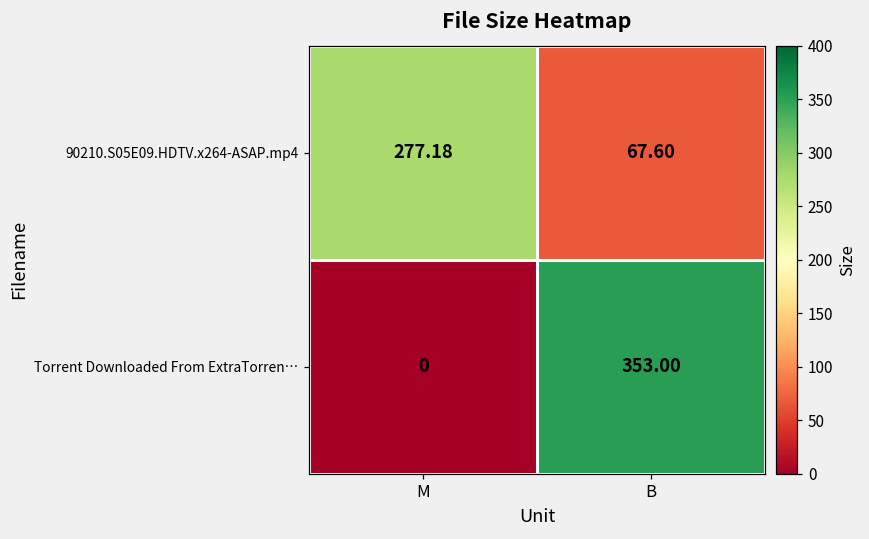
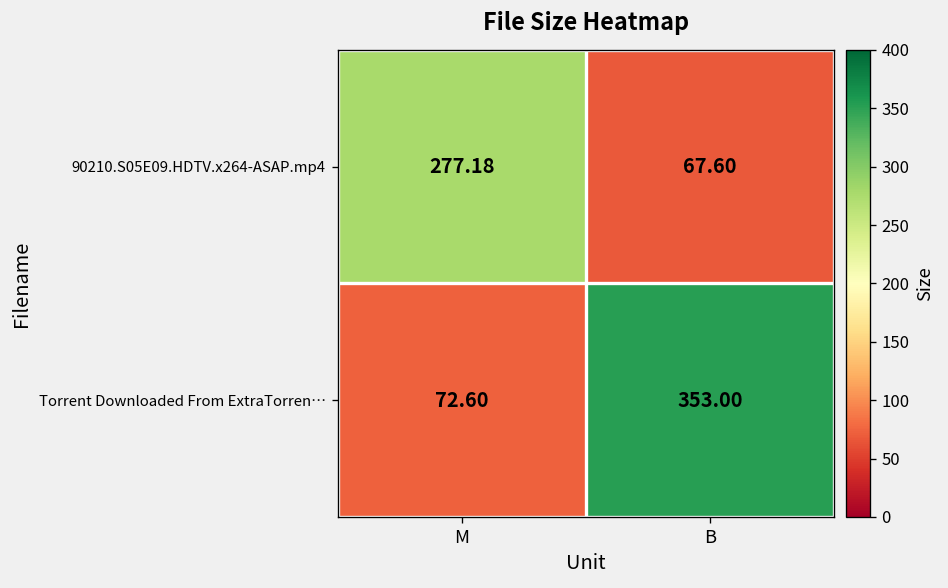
  {
    "90210.S05E09.HDTV.x264-ASAP.mp4": {
      "M": 277.18,
      "B": 67.60
    },
    "Torrent Downloaded From ExtraTorren…": {
-     "M": 0,
+     "M": 72.60,
      "B": 353.00
    }
  }
